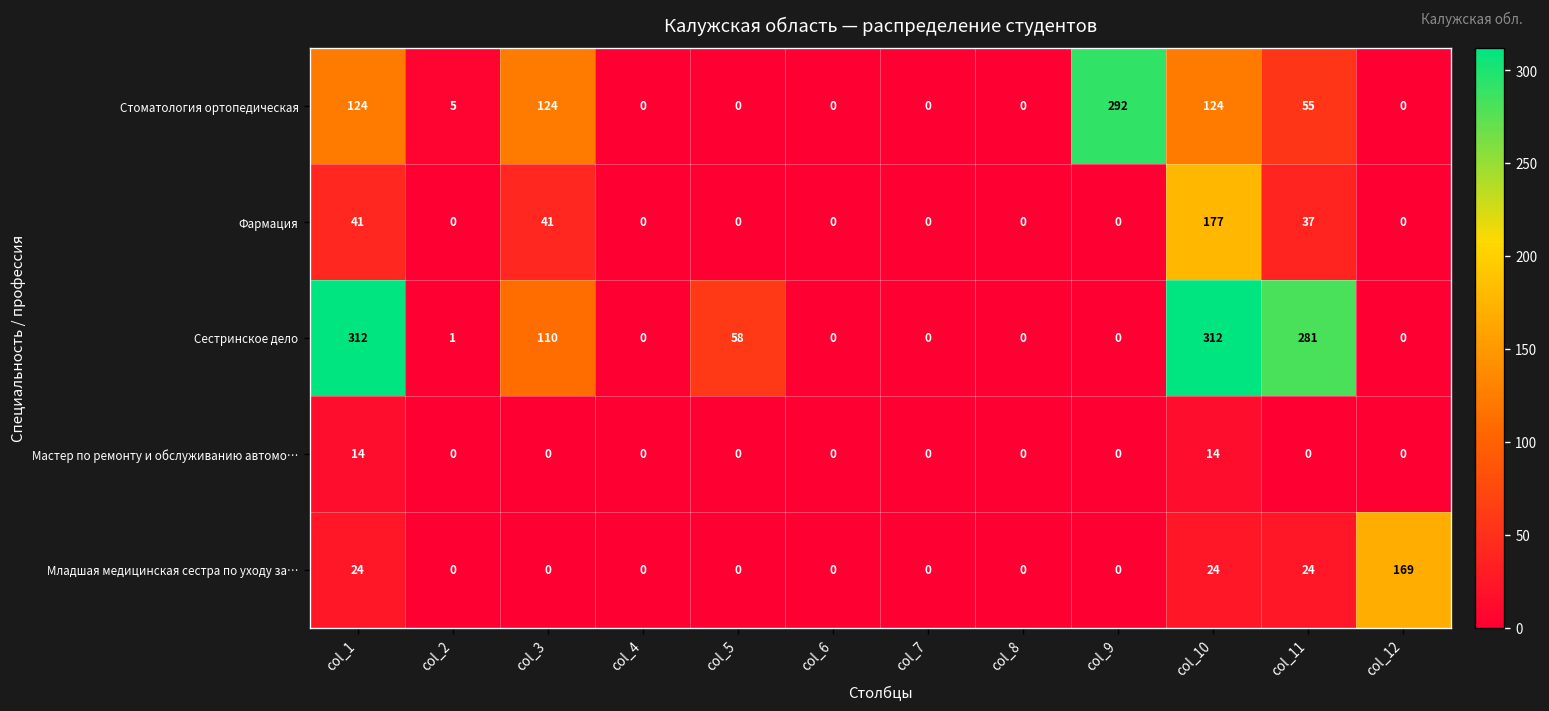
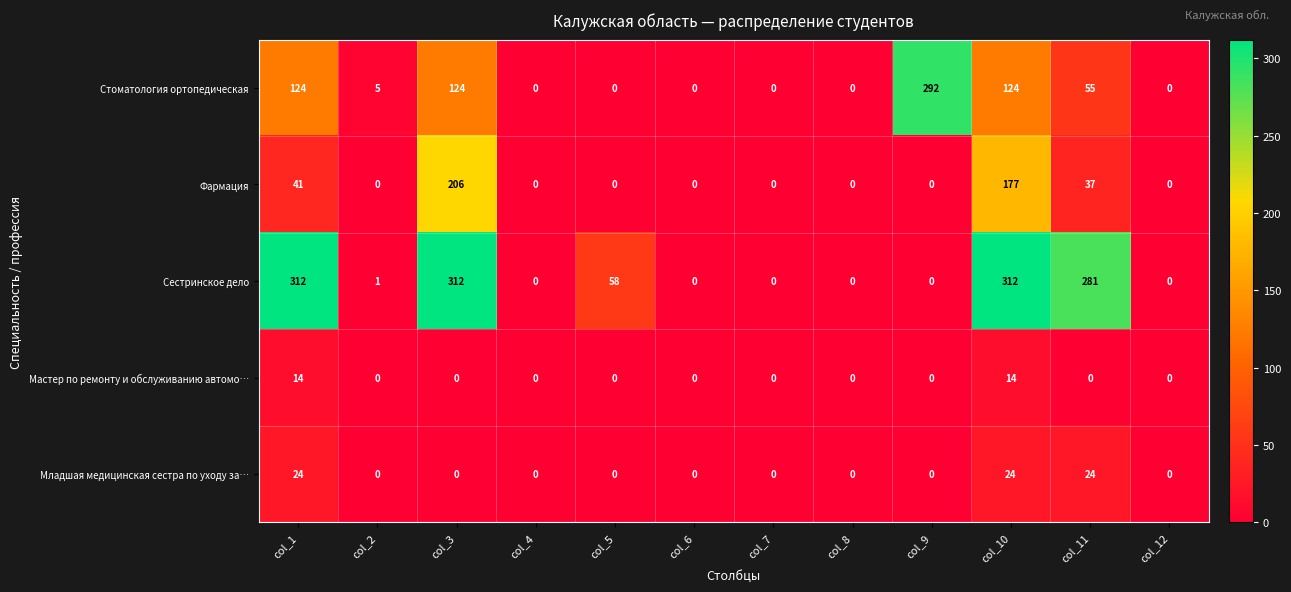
  {
    "Стоматология ортопедическая": {
      "col_1": 124,
      "col_2": 5,
      "col_3": 124,
      "col_4": 0,
      "col_5": 0,
      "col_6": 0,
      "col_7": 0,
      "col_8": 0,
      "col_9": 292,
      "col_10": 124,
      "col_11": 55,
      "col_12": 0
    },
    "Фармация": {
      "col_1": 41,
      "col_2": 0,
-     "col_3": 41,
+     "col_3": 206,
      "col_4": 0,
      "col_5": 0,
      "col_6": 0,
      "col_7": 0,
      "col_8": 0,
      "col_9": 0,
      "col_10": 177,
      "col_11": 37,
      "col_12": 0
    },
    "Сестринское дело": {
      "col_1": 312,
      "col_2": 1,
-     "col_3": 110,
+     "col_3": 312,
      "col_4": 0,
      "col_5": 58,
      "col_6": 0,
      "col_7": 0,
      "col_8": 0,
      "col_9": 0,
      "col_10": 312,
      "col_11": 281,
      "col_12": 0
    },
    "Мастер по ремонту и обслуживанию автомо…": {
      "col_1": 14,
      "col_2": 0,
      "col_3": 0,
      "col_4": 0,
      "col_5": 0,
      "col_6": 0,
      "col_7": 0,
      "col_8": 0,
      "col_9": 0,
      "col_10": 14,
      "col_11": 0,
      "col_12": 0
    },
    "Младшая медицинская сестра по уходу за…": {
      "col_1": 24,
      "col_2": 0,
      "col_3": 0,
      "col_4": 0,
      "col_5": 0,
      "col_6": 0,
      "col_7": 0,
      "col_8": 0,
      "col_9": 0,
      "col_10": 24,
      "col_11": 24,
-     "col_12": 169
+     "col_12": 0
    }
  }
